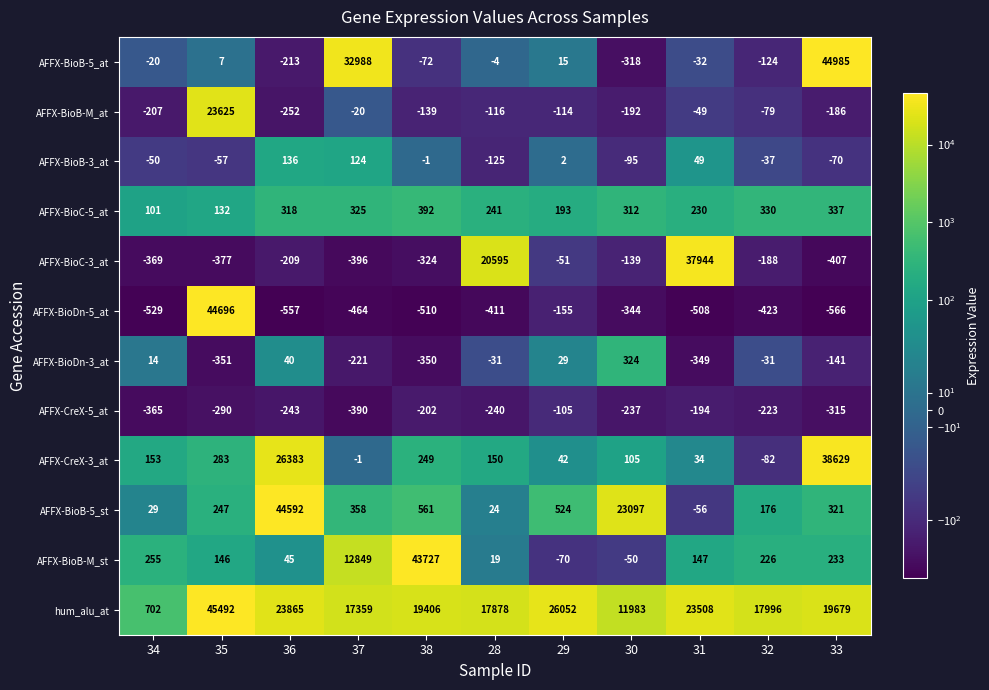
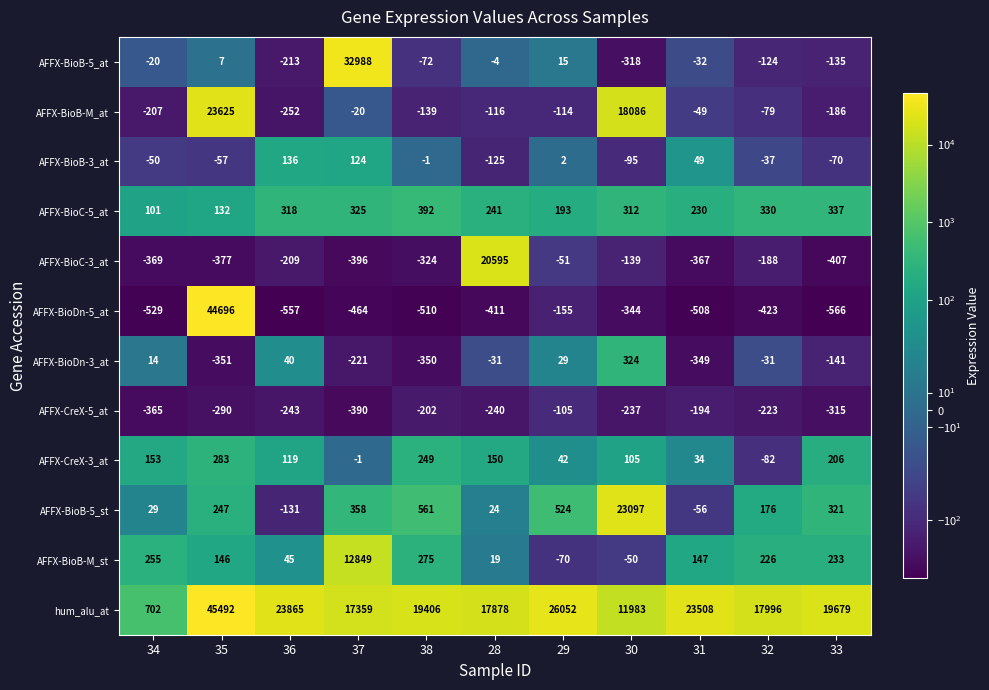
  {
    "AFFX-BioB-5_at": {
      "34": -20,
      "35": 7,
      "36": -213,
      "37": 32988,
      "38": -72,
      "28": -4,
      "29": 15,
      "30": -318,
      "31": -32,
      "32": -124,
-     "33": 44985
+     "33": -135
    },
    "AFFX-BioB-M_at": {
      "34": -207,
      "35": 23625,
      "36": -252,
      "37": -20,
      "38": -139,
      "28": -116,
      "29": -114,
-     "30": -192,
+     "30": 18086,
      "31": -49,
      "32": -79,
      "33": -186
    },
    "AFFX-BioB-3_at": {
      "34": -50,
      "35": -57,
      "36": 136,
      "37": 124,
      "38": -1,
      "28": -125,
      "29": 2,
      "30": -95,
      "31": 49,
      "32": -37,
      "33": -70
    },
    "AFFX-BioC-5_at": {
      "34": 101,
      "35": 132,
      "36": 318,
      "37": 325,
      "38": 392,
      "28": 241,
      "29": 193,
      "30": 312,
      "31": 230,
      "32": 330,
      "33": 337
    },
    "AFFX-BioC-3_at": {
      "34": -369,
      "35": -377,
      "36": -209,
      "37": -396,
      "38": -324,
      "28": 20595,
      "29": -51,
      "30": -139,
-     "31": 37944,
+     "31": -367,
      "32": -188,
      "33": -407
    },
    "AFFX-BioDn-5_at": {
      "34": -529,
      "35": 44696,
      "36": -557,
      "37": -464,
      "38": -510,
      "28": -411,
      "29": -155,
      "30": -344,
      "31": -508,
      "32": -423,
      "33": -566
    },
    "AFFX-BioDn-3_at": {
      "34": 14,
      "35": -351,
      "36": 40,
      "37": -221,
      "38": -350,
      "28": -31,
      "29": 29,
      "30": 324,
      "31": -349,
      "32": -31,
      "33": -141
    },
    "AFFX-CreX-5_at": {
      "34": -365,
      "35": -290,
      "36": -243,
      "37": -390,
      "38": -202,
      "28": -240,
      "29": -105,
      "30": -237,
      "31": -194,
      "32": -223,
      "33": -315
    },
    "AFFX-CreX-3_at": {
      "34": 153,
      "35": 283,
-     "36": 26383,
+     "36": 119,
      "37": -1,
      "38": 249,
      "28": 150,
      "29": 42,
      "30": 105,
      "31": 34,
      "32": -82,
-     "33": 38629
+     "33": 206
    },
    "AFFX-BioB-5_st": {
      "34": 29,
      "35": 247,
-     "36": 44592,
+     "36": -131,
      "37": 358,
      "38": 561,
      "28": 24,
      "29": 524,
      "30": 23097,
      "31": -56,
      "32": 176,
      "33": 321
    },
    "AFFX-BioB-M_st": {
      "34": 255,
      "35": 146,
      "36": 45,
      "37": 12849,
-     "38": 43727,
+     "38": 275,
      "28": 19,
      "29": -70,
      "30": -50,
      "31": 147,
      "32": 226,
      "33": 233
    },
    "hum_alu_at": {
      "34": 702,
      "35": 45492,
      "36": 23865,
      "37": 17359,
      "38": 19406,
      "28": 17878,
      "29": 26052,
      "30": 11983,
      "31": 23508,
      "32": 17996,
      "33": 19679
    }
  }
